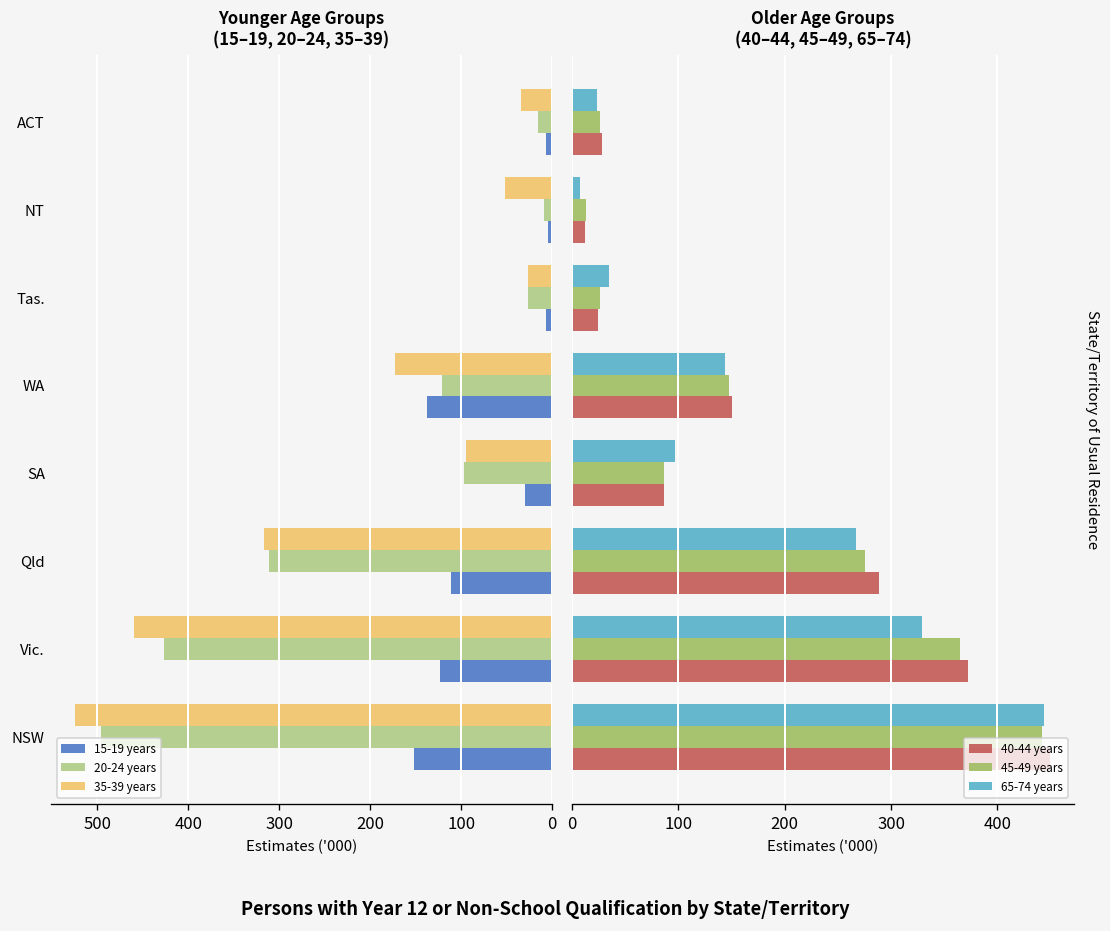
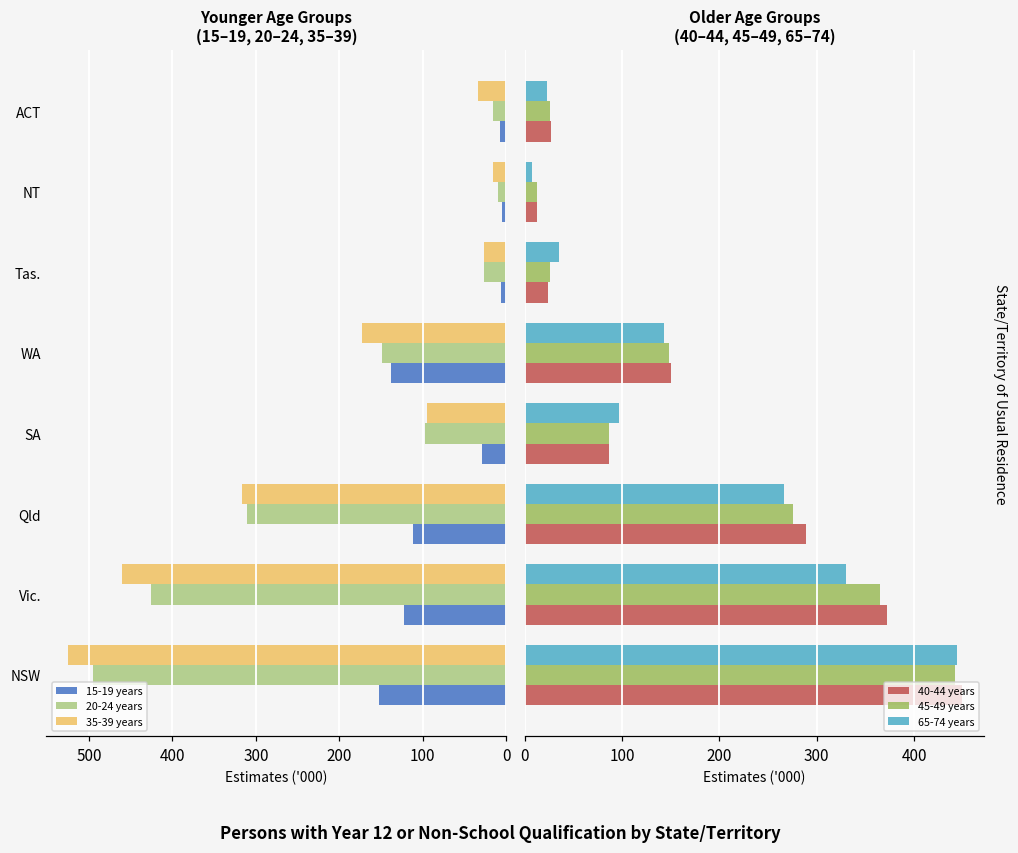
  {
    "Younger Age Groups (15–19, 20–24, 35–39)": {
      "15-19 years": {
        "ACT": 10,
        "NT": 0,
        "Tas.": 10,
        "WA": 140,
        "SA": 30,
        "Qld": 110,
        "Vic.": 120,
        "NSW": 150
      },
      "20-24 years": {
        "ACT": 20,
        "NT": 10,
        "Tas.": 30,
-       "WA": 120,
+       "WA": 150,
        "SA": 100,
        "Qld": 310,
        "Vic.": 430,
        "NSW": 500
      },
      "35-39 years": {
        "ACT": 30,
-       "NT": 50,
+       "NT": 20,
        "Tas.": 30,
        "WA": 170,
        "SA": 100,
        "Qld": 320,
        "Vic.": 460,
        "NSW": 520
      }
    }
  }
